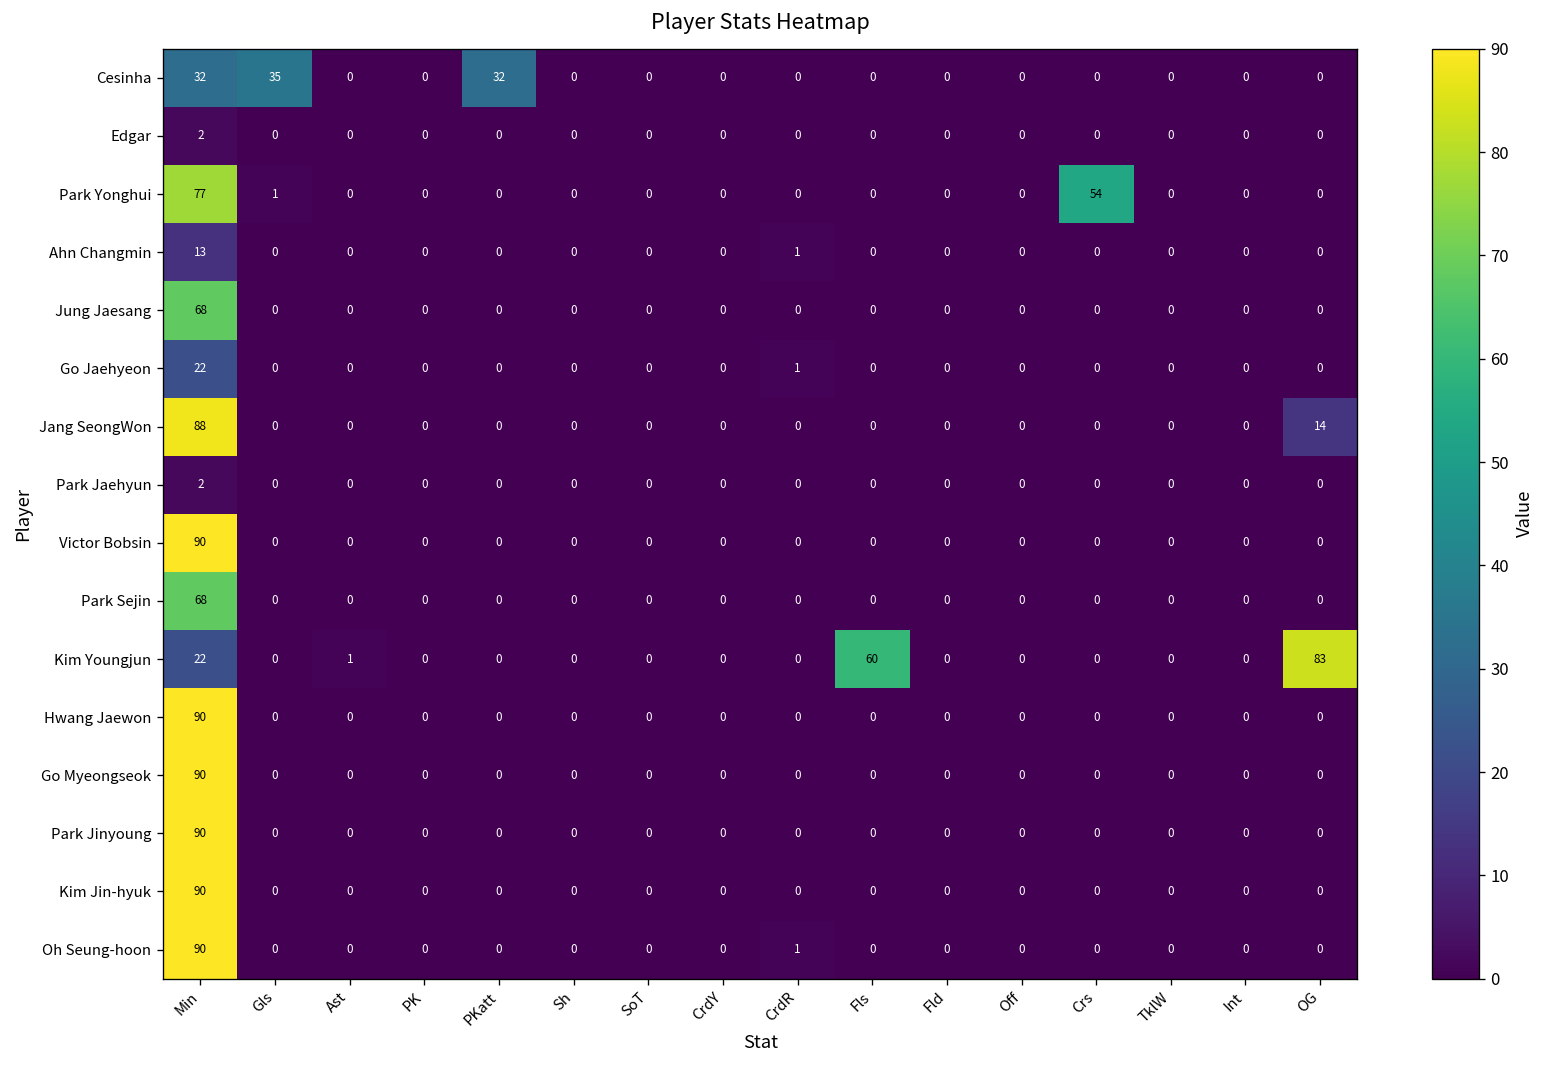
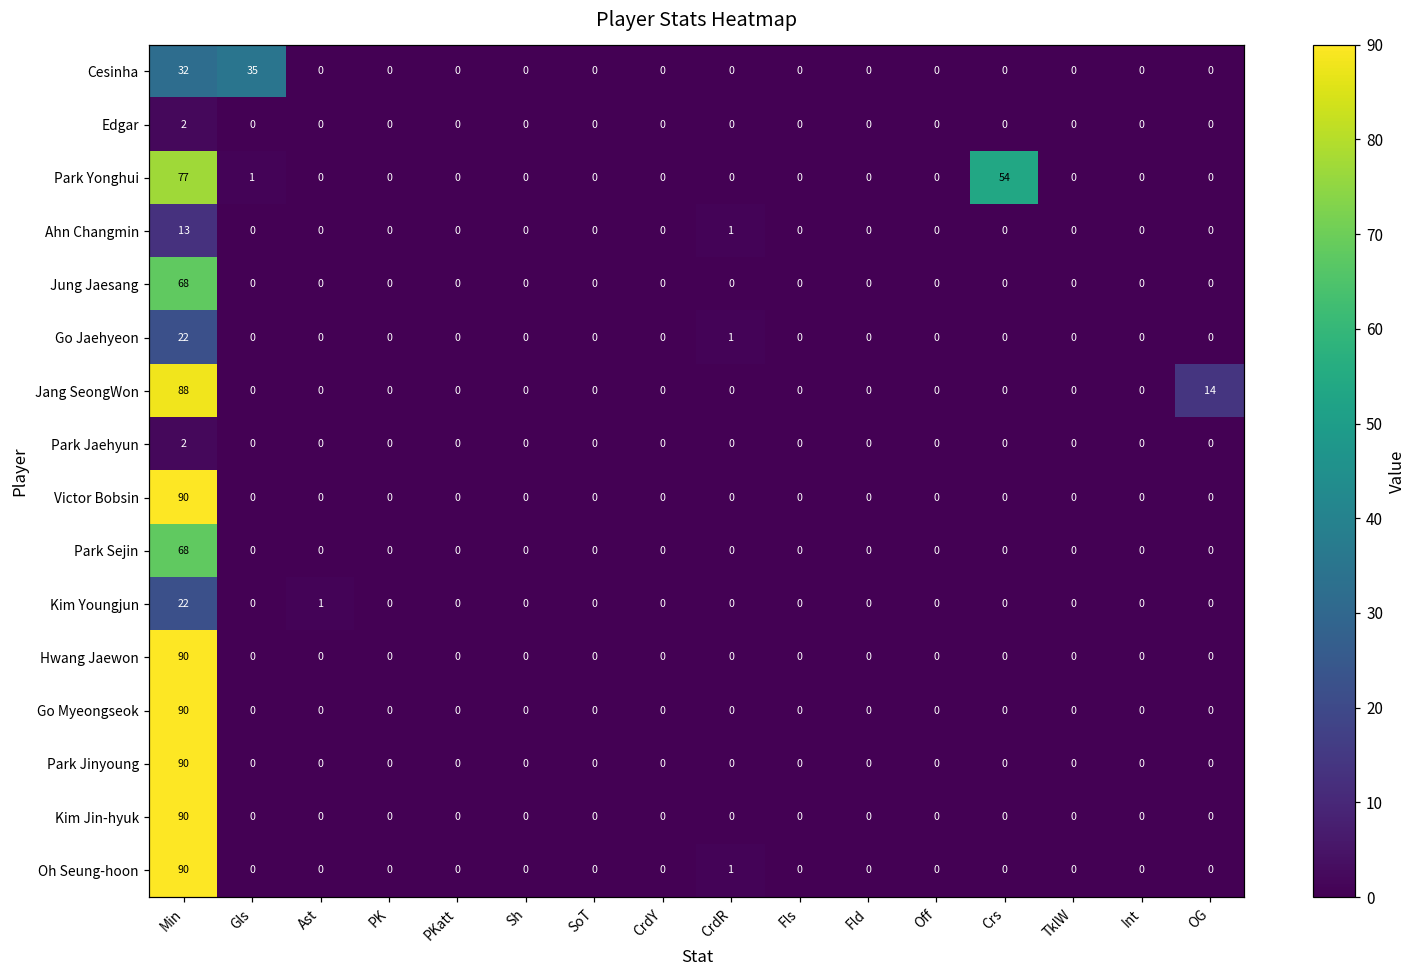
  {
    "Cesinha": {
      "Min": 32,
      "Gls": 35,
      "Ast": 0,
      "PK": 0,
-     "PKatt": 32,
+     "PKatt": 0,
      "Sh": 0,
      "SoT": 0,
      "CrdY": 0,
      "CrdR": 0,
      "Fls": 0,
      "Fld": 0,
      "Off": 0,
      "Crs": 0,
      "TklW": 0,
      "Int": 0,
      "OG": 0
    },
    "Kim Youngjun": {
      "Min": 22,
      "Gls": 0,
      "Ast": 1,
      "PK": 0,
      "PKatt": 0,
      "Sh": 0,
      "SoT": 0,
      "CrdY": 0,
      "CrdR": 0,
-     "Fls": 60,
+     "Fls": 0,
      "Fld": 0,
      "Off": 0,
      "Crs": 0,
      "TklW": 0,
      "Int": 0,
-     "OG": 83
+     "OG": 0
    }
  }
